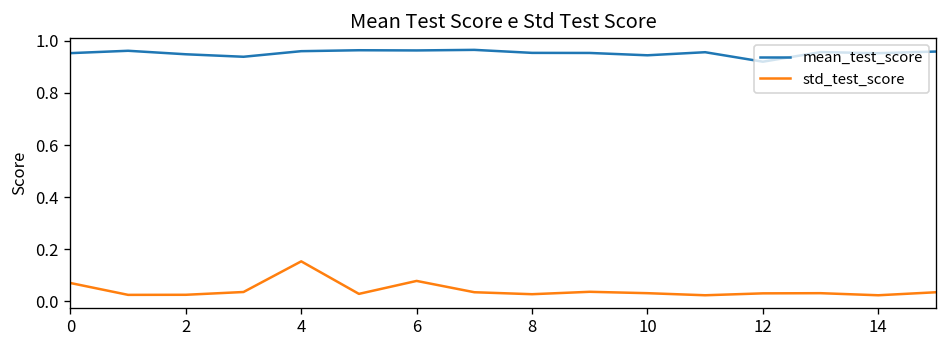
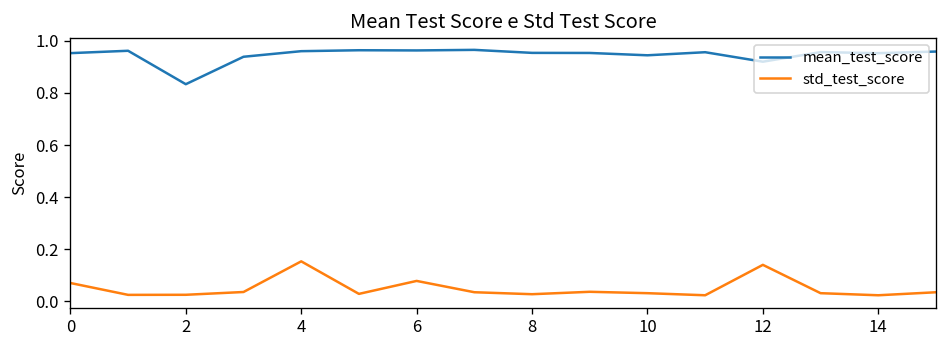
  {
    "mean_test_score": {
      "0": 0.95,
-     "2": 0.95,
+     "2": 0.83,
      "4": 0.96,
      "6": 0.96,
      "8": 0.95,
      "10": 0.94
    },
    "std_test_score": {
      "0": 0.07,
      "2": 0.03,
      "4": 0.15,
      "6": 0.08,
      "8": 0.03,
      "10": 0.03,
-     "12": 0.03,
+     "12": 0.14,
      "14": 0.02
    }
  }
